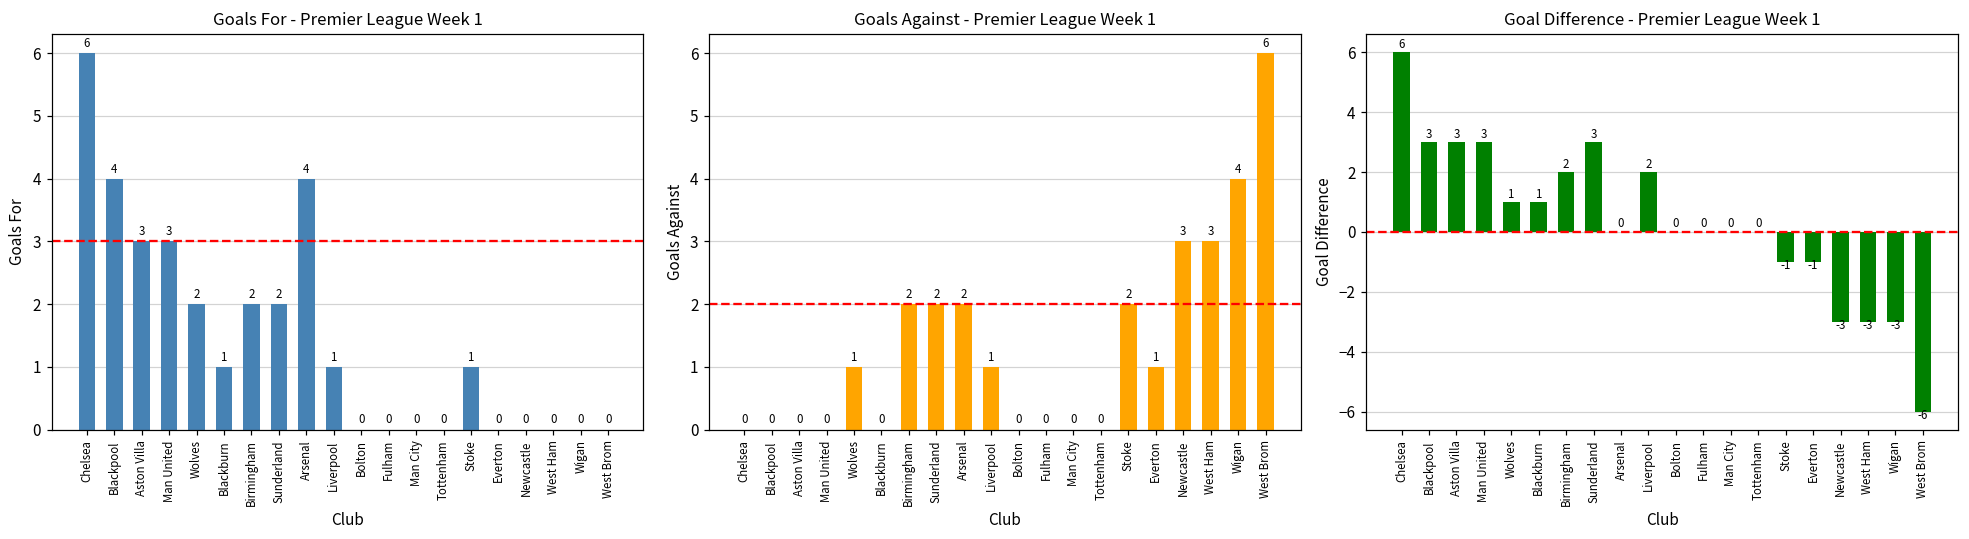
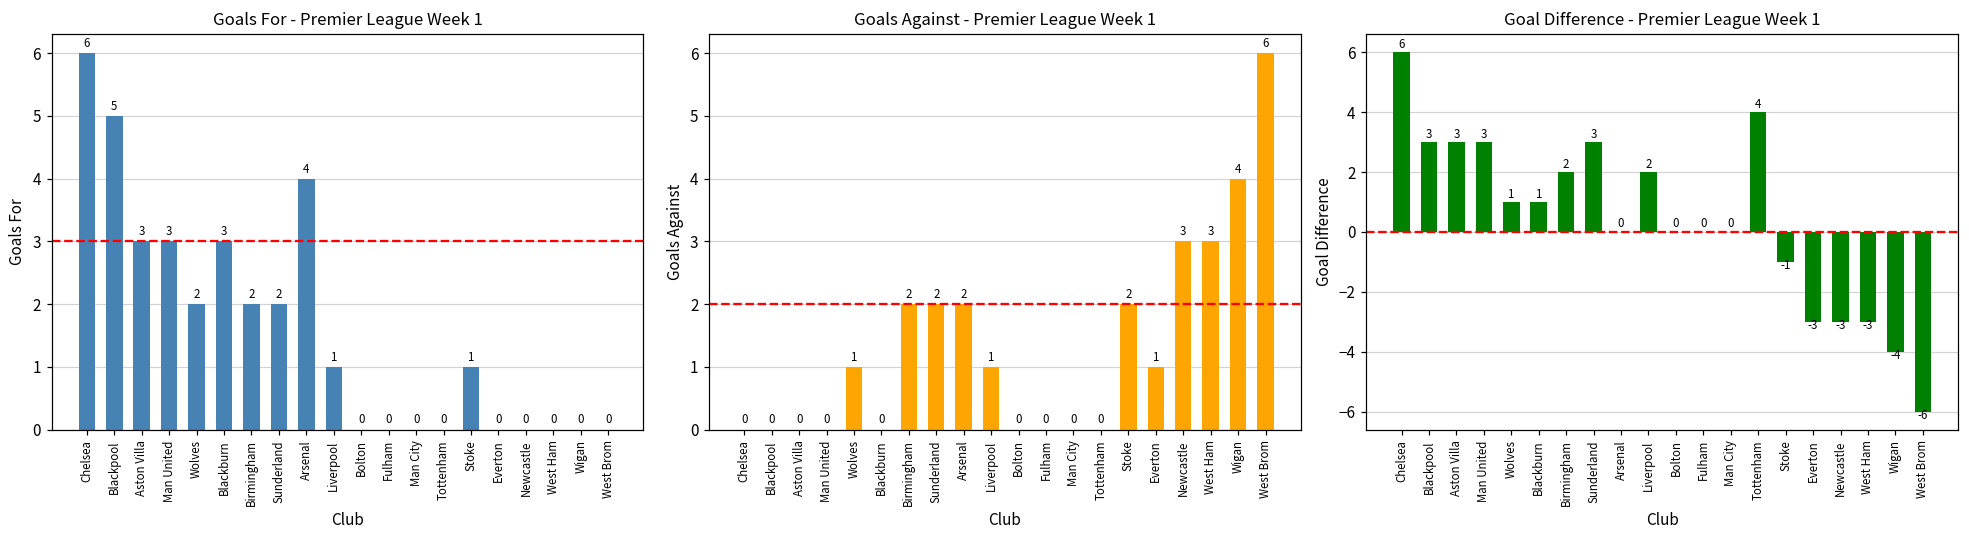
  {
    "Goals For - Premier League Week 1": {
      "Chelsea": 6,
-     "Blackpool": 4,
+     "Blackpool": 5,
      "Aston Villa": 3,
      "Man United": 3,
      "Wolves": 2,
-     "Blackburn": 1,
+     "Blackburn": 3,
      "Birmingham": 2,
      "Sunderland": 2,
      "Arsenal": 4,
      "Liverpool": 1,
      "Bolton": 0,
      "Fulham": 0,
      "Man City": 0,
      "Tottenham": 0,
      "Stoke": 1,
      "Everton": 0,
      "Newcastle": 0,
      "West Ham": 0,
      "Wigan": 0,
      "West Brom": 0
    },
    "Goals Against - Premier League Week 1": {
      "Chelsea": 0,
      "Blackpool": 0,
      "Aston Villa": 0,
      "Man United": 0,
      "Wolves": 1,
      "Blackburn": 0,
      "Birmingham": 2,
      "Sunderland": 2,
      "Arsenal": 2,
      "Liverpool": 1,
      "Bolton": 0,
      "Fulham": 0,
      "Man City": 0,
      "Tottenham": 0,
      "Stoke": 2,
      "Everton": 1,
      "Newcastle": 3,
      "West Ham": 3,
      "Wigan": 4,
      "West Brom": 6
    },
    "Goal Difference - Premier League Week 1": {
      "Chelsea": 6,
      "Blackpool": 3,
      "Aston Villa": 3,
      "Man United": 3,
      "Wolves": 1,
      "Blackburn": 1,
      "Birmingham": 2,
      "Sunderland": 3,
      "Arsenal": 0,
      "Liverpool": 2,
      "Bolton": 0,
      "Fulham": 0,
      "Man City": 0,
-     "Tottenham": 0,
+     "Tottenham": 4,
      "Stoke": -1,
-     "Everton": -1,
+     "Everton": -3,
      "Newcastle": -3,
      "West Ham": -3,
-     "Wigan": -3,
+     "Wigan": -4,
      "West Brom": -6
    }
  }
